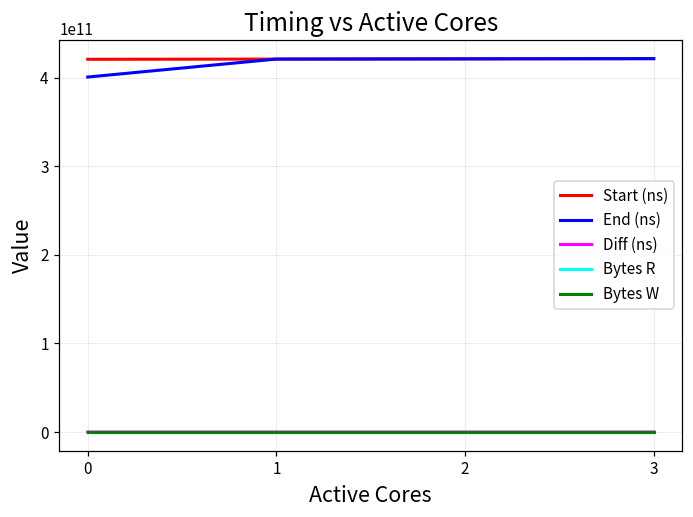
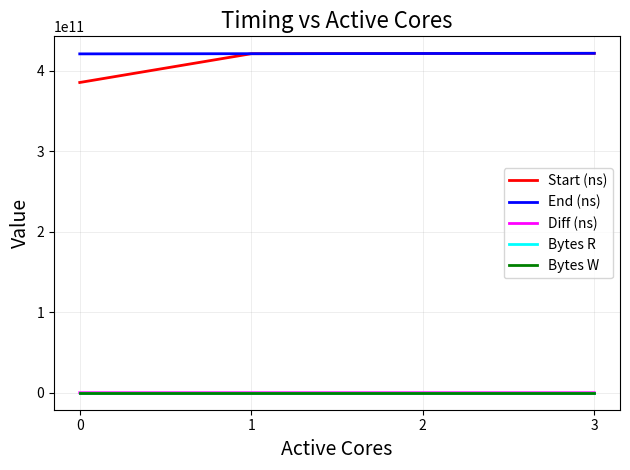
  {
    "Start (ns)": {
-     "0": 420000000000
+     "0": 390000000000
    },
    "End (ns)": {
-     "0": 400000000000
+     "0": 420000000000
    },
    "Bytes W": {
      "0": 0,
      "1": 0,
      "2": 0,
      "3": 0
    }
  }
